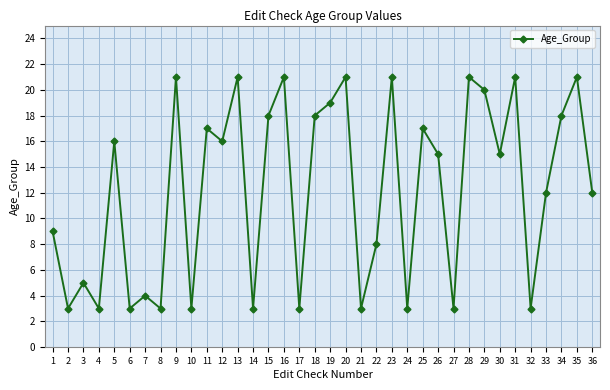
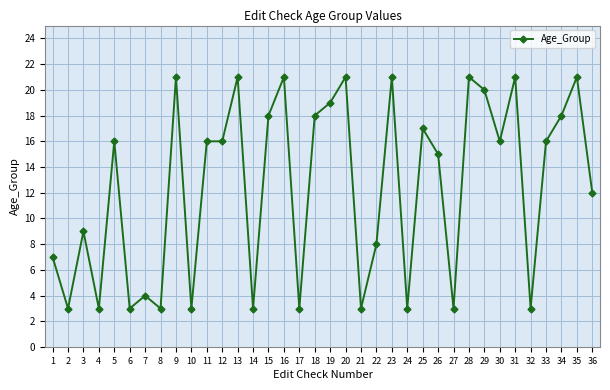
  {
-   "1": 9,
+   "1": 7,
    "2": 3,
-   "3": 5,
+   "3": 9,
    "4": 3,
    "5": 16,
    "6": 3,
    "7": 4,
    "8": 3,
    "9": 21,
    "10": 3,
-   "11": 17,
+   "11": 16,
    "12": 16,
    "13": 21,
    "14": 3,
    "15": 18,
    "16": 21,
    "17": 3,
    "18": 18,
    "19": 19,
    "20": 21,
    "21": 3,
    "22": 8,
    "23": 21,
    "24": 3,
    "25": 17,
    "26": 15,
    "27": 3,
    "28": 21,
    "29": 20,
-   "30": 15,
+   "30": 16,
    "31": 21,
    "32": 3,
-   "33": 12,
+   "33": 16,
    "34": 18,
    "35": 21,
    "36": 12
  }
